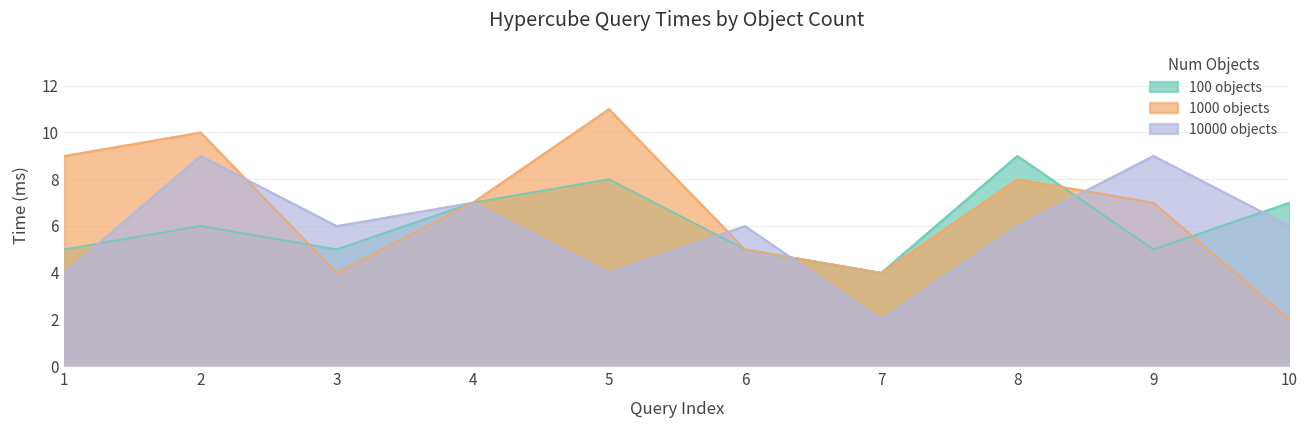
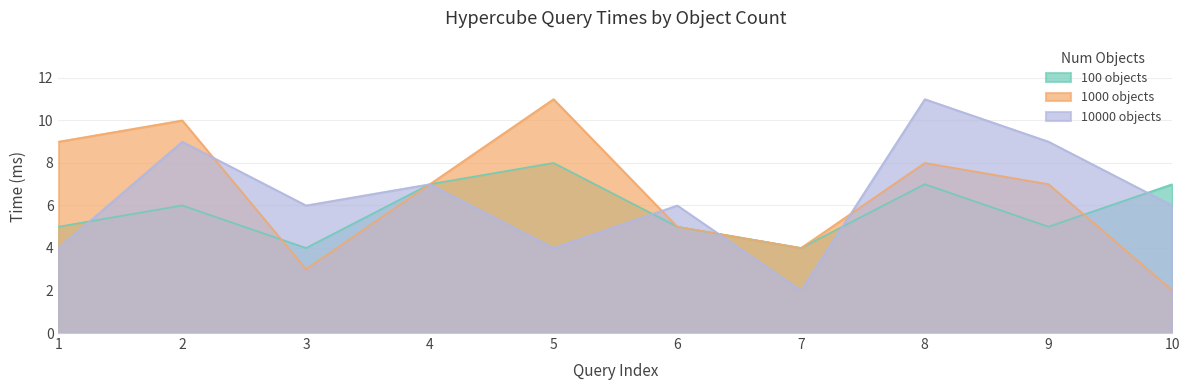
  {
    "100 objects": {
      "1": 5,
      "2": 6,
-     "3": 5,
+     "3": 4,
      "5": 8,
-     "8": 9,
+     "8": 7,
      "9": 5,
      "10": 7
    },
    "1000 objects": {
      "1": 9,
      "2": 10,
-     "3": 4,
+     "3": 3,
      "5": 11,
      "8": 8,
      "9": 7,
      "10": 2
    },
    "10000 objects": {
      "1": 4,
      "2": 9,
      "3": 6,
      "5": 4,
      "6": 6,
      "7": 2,
-     "8": 6,
+     "8": 11,
      "9": 9,
      "10": 6
    }
  }
